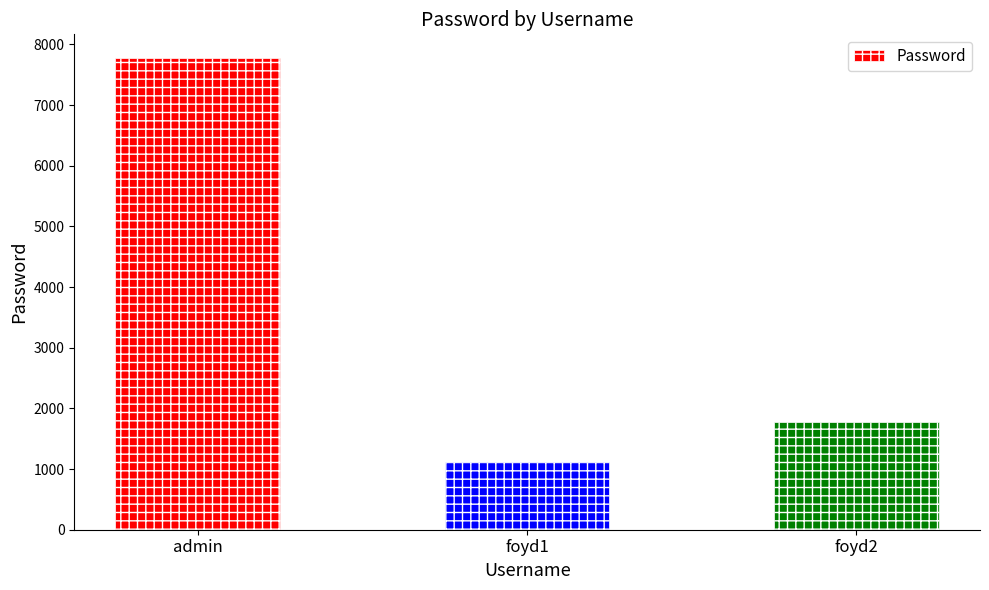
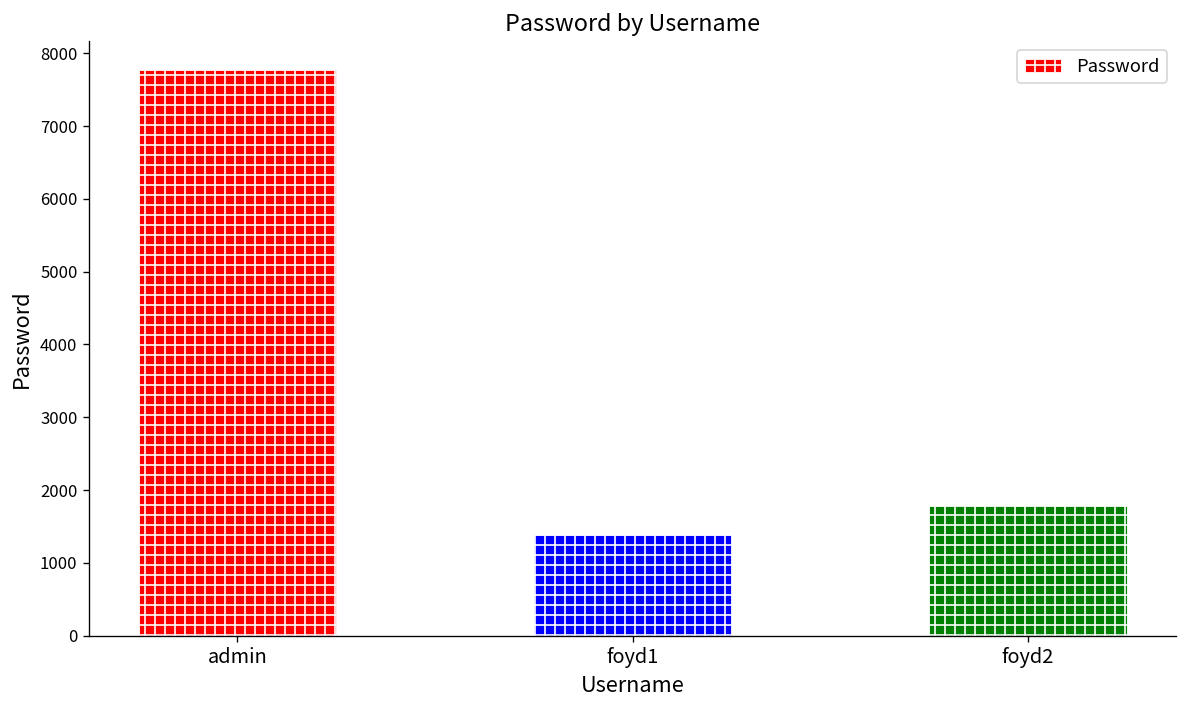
  {
    "admin": 7800,
-   "foyd1": 1100,
+   "foyd1": 1400,
    "foyd2": 1800
  }
